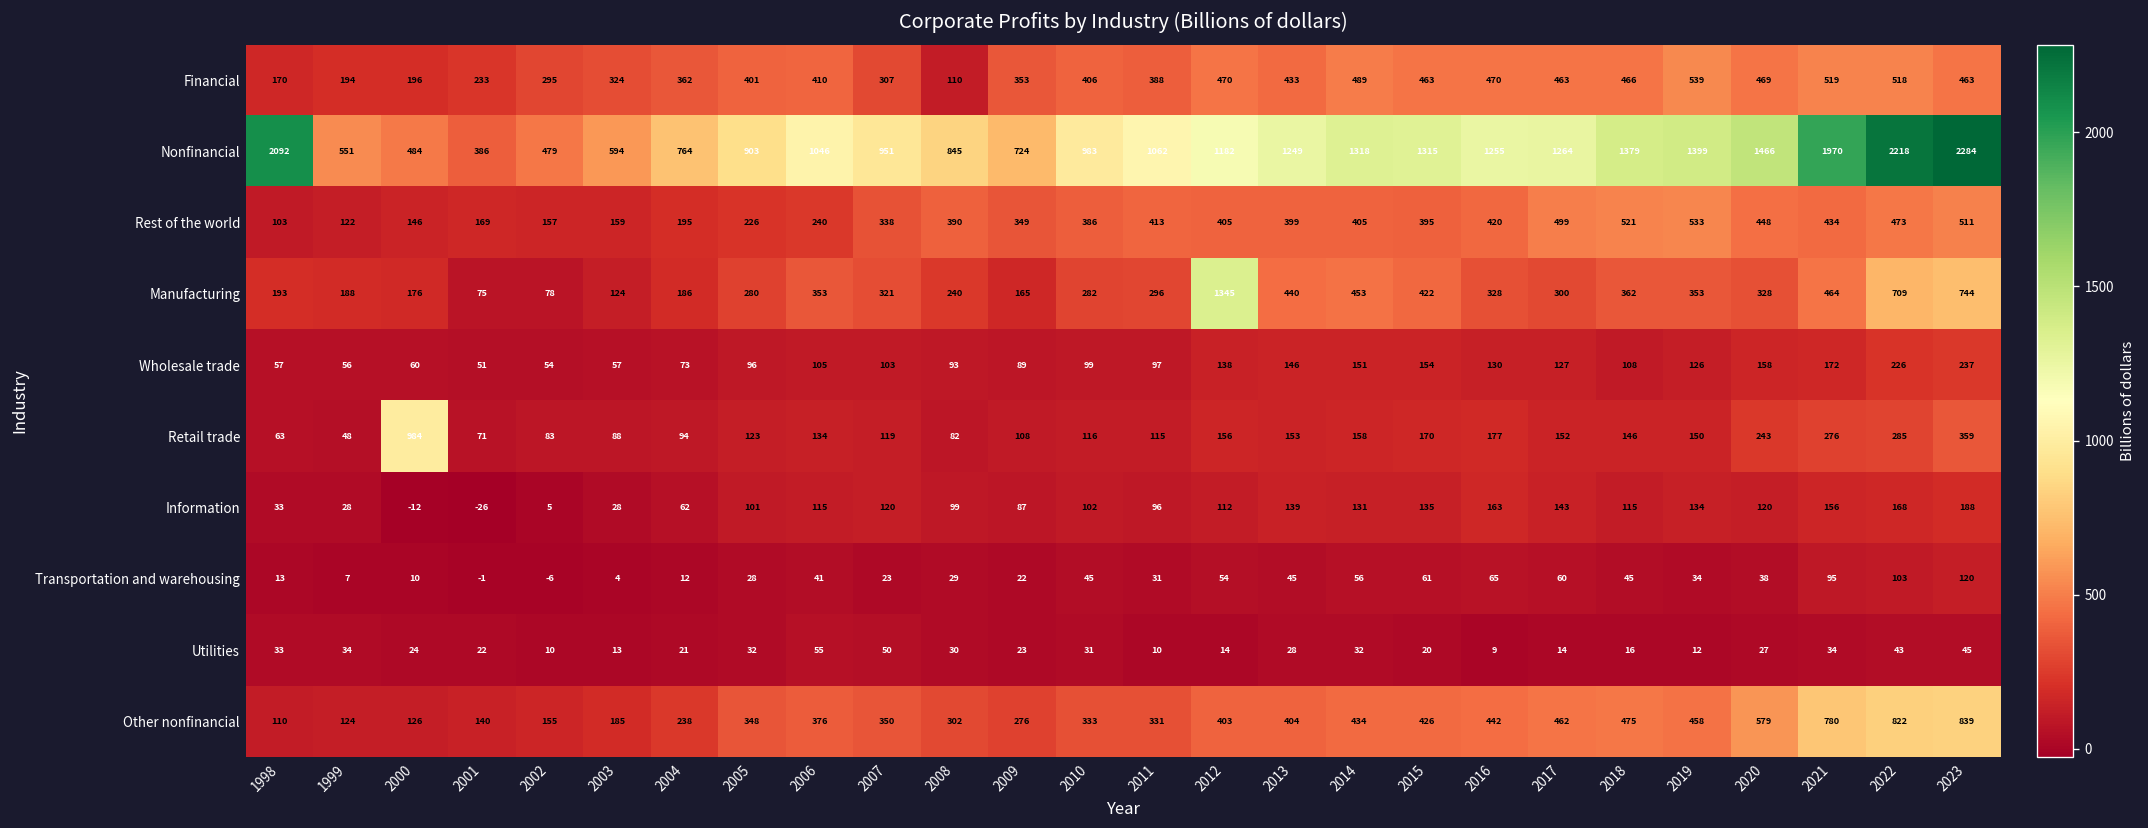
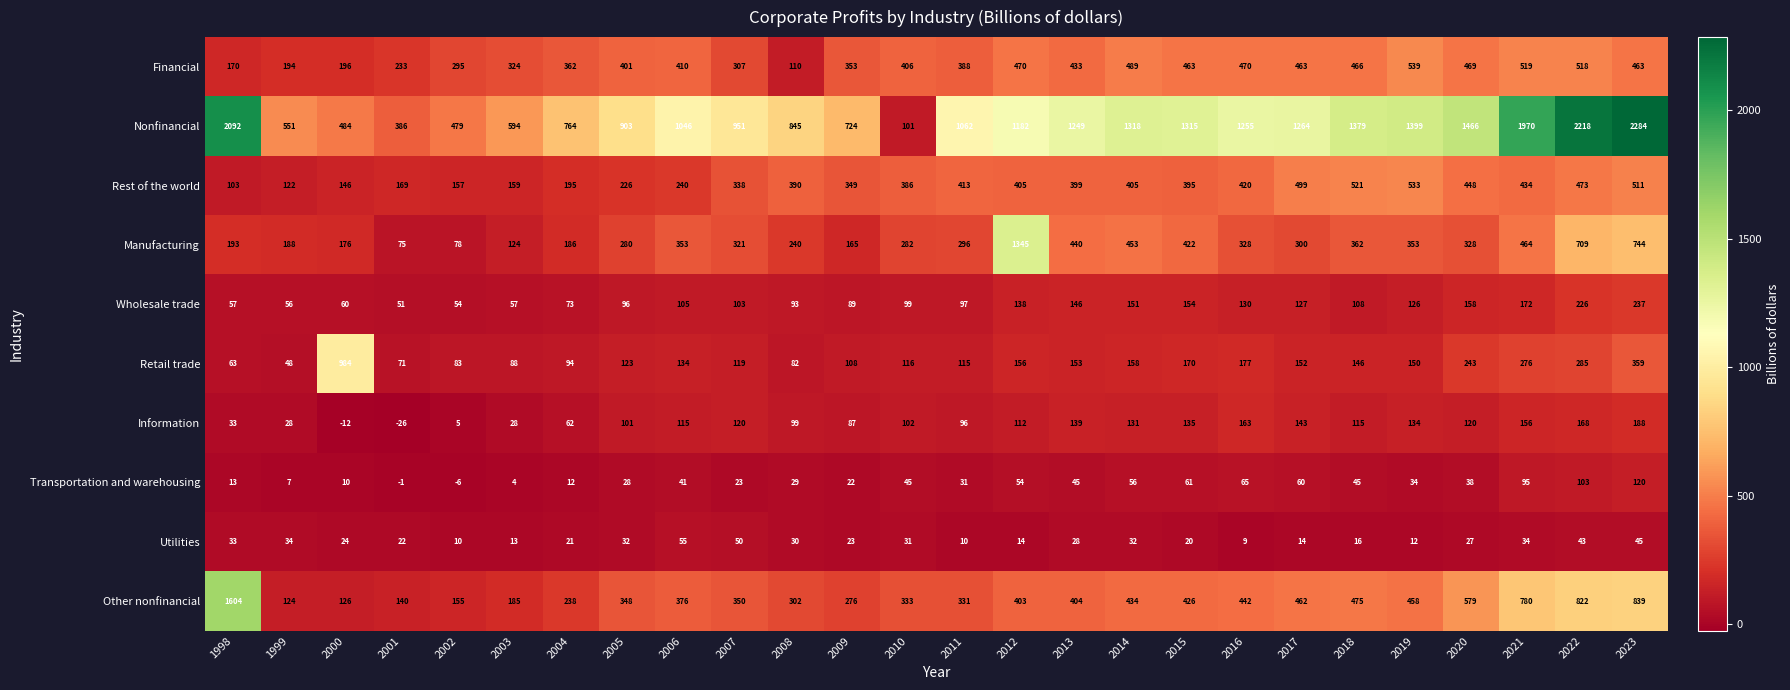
  {
    "Nonfinancial": {
      "1998": 2092,
      "1999": 551,
      "2000": 484,
      "2001": 386,
      "2002": 479,
      "2003": 594,
      "2004": 764,
      "2005": 903,
      "2006": 1046,
      "2007": 951,
      "2008": 845,
      "2009": 724,
-     "2010": 983,
+     "2010": 101,
      "2011": 1062,
      "2012": 1182,
      "2013": 1249,
      "2014": 1318,
      "2015": 1315,
      "2016": 1255,
      "2017": 1264,
      "2018": 1379,
      "2019": 1399,
      "2020": 1466,
      "2021": 1970,
      "2022": 2218,
      "2023": 2284
    },
    "Other nonfinancial": {
-     "1998": 110,
+     "1998": 1604,
      "1999": 124,
      "2000": 126,
      "2001": 140,
      "2002": 155,
      "2003": 185,
      "2004": 238,
      "2005": 348,
      "2006": 376,
      "2007": 350,
      "2008": 302,
      "2009": 276,
      "2010": 333,
      "2011": 331,
      "2012": 403,
      "2013": 404,
      "2014": 434,
      "2015": 426,
      "2016": 442,
      "2017": 462,
      "2018": 475,
      "2019": 458,
      "2020": 579,
      "2021": 780,
      "2022": 822,
      "2023": 839
    }
  }
